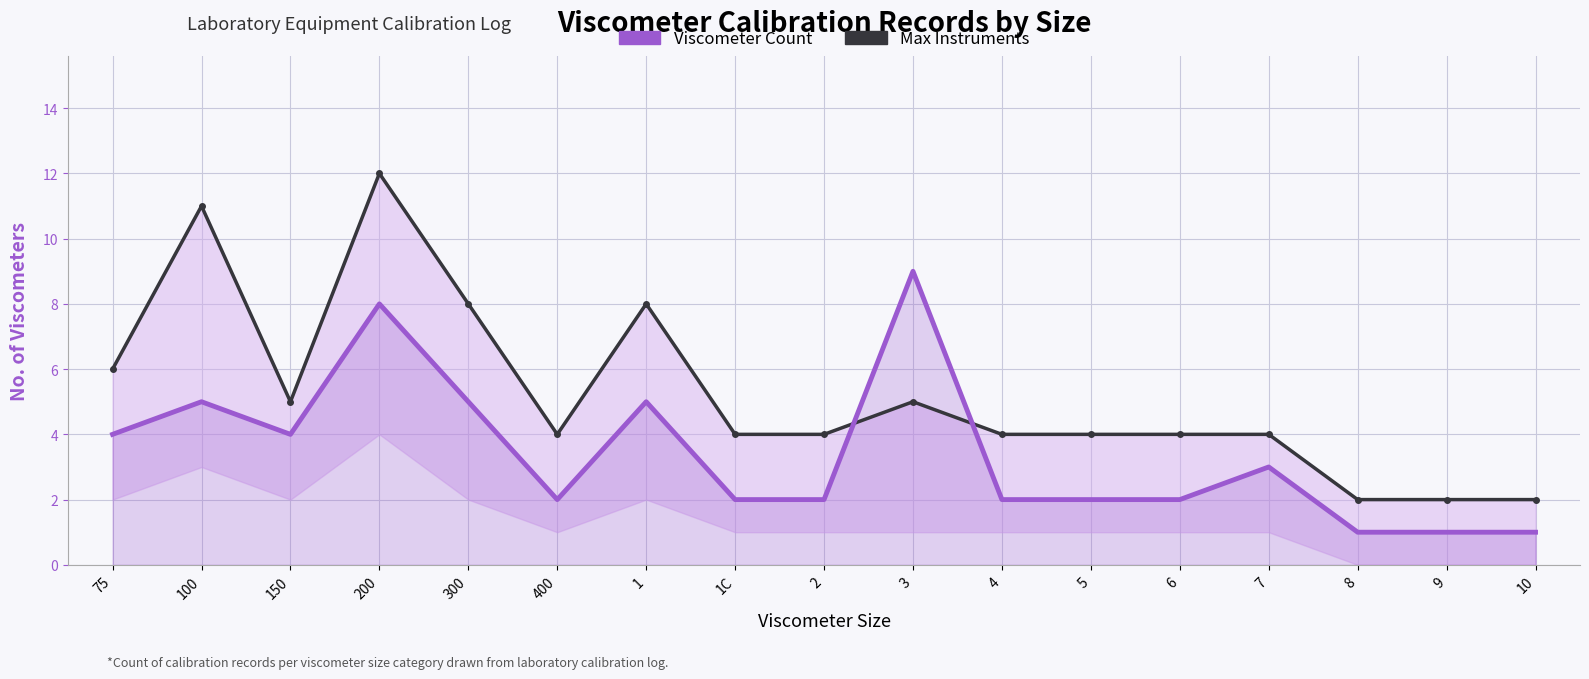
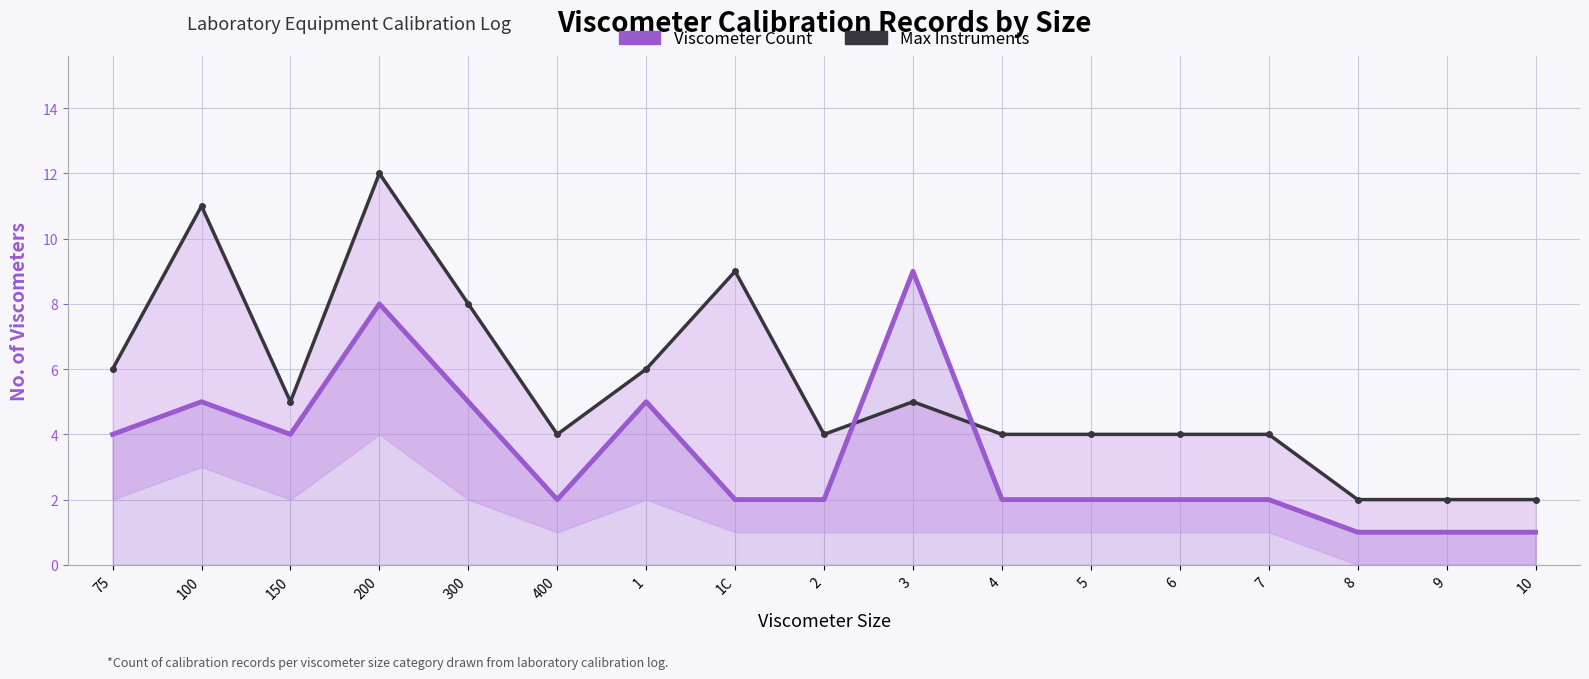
  {
    "Viscometer Count": {
      "75": 4,
      "100": 5,
      "150": 4,
      "200": 8,
      "300": 5,
      "400": 2,
      "1": 5,
      "1C": 2,
      "2": 2,
      "3": 9,
      "4": 2,
      "5": 2,
      "6": 2,
-     "7": 3,
+     "7": 2,
      "8": 1,
      "9": 1,
      "10": 1
    },
    "Max Instruments": {
      "75": 6,
      "100": 11,
      "150": 5,
      "200": 12,
      "300": 8,
      "400": 4,
-     "1": 8,
-     "1C": 4,
+     "1": 6,
+     "1C": 9,
      "2": 4,
      "3": 5,
      "4": 4,
      "5": 4,
      "6": 4,
      "7": 4,
      "8": 2,
      "9": 2,
      "10": 2
    }
  }
